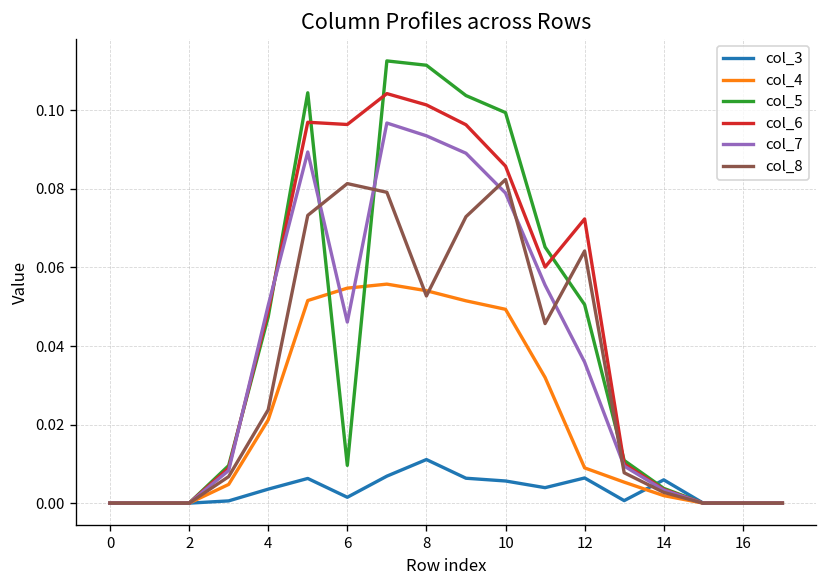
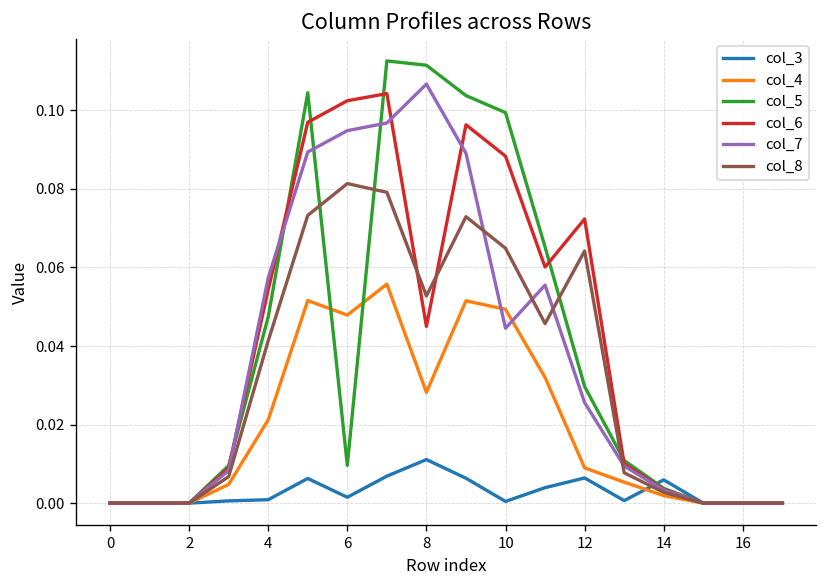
  {
    "col_3": {
-     "4": 0.004,
+     "4": 0.001,
      "6": 0.001,
      "8": 0.011,
-     "10": 0.006,
+     "10": 0.000,
      "12": 0.006,
      "14": 0.006
    },
    "col_4": {
      "4": 0.021,
-     "6": 0.055,
-     "8": 0.054,
+     "6": 0.048,
+     "8": 0.028,
      "10": 0.049,
      "12": 0.009,
      "14": 0.002
    },
    "col_5": {
      "4": 0.047,
      "6": 0.010,
      "8": 0.111,
      "10": 0.099,
-     "12": 0.051
+     "12": 0.030
    },
    "col_6": {
-     "4": 0.049,
-     "6": 0.096,
-     "8": 0.101,
-     "10": 0.086,
+     "4": 0.054,
+     "6": 0.102,
+     "8": 0.045,
+     "10": 0.088,
      "12": 0.072
    },
    "col_7": {
-     "4": 0.050,
-     "6": 0.046,
-     "8": 0.094,
-     "10": 0.079,
-     "12": 0.036
+     "4": 0.057,
+     "6": 0.095,
+     "8": 0.107,
+     "10": 0.045,
+     "12": 0.026
    },
    "col_8": {
-     "4": 0.024,
+     "4": 0.041,
      "6": 0.081,
      "8": 0.053,
-     "10": 0.082,
+     "10": 0.065,
      "12": 0.064
    }
  }
